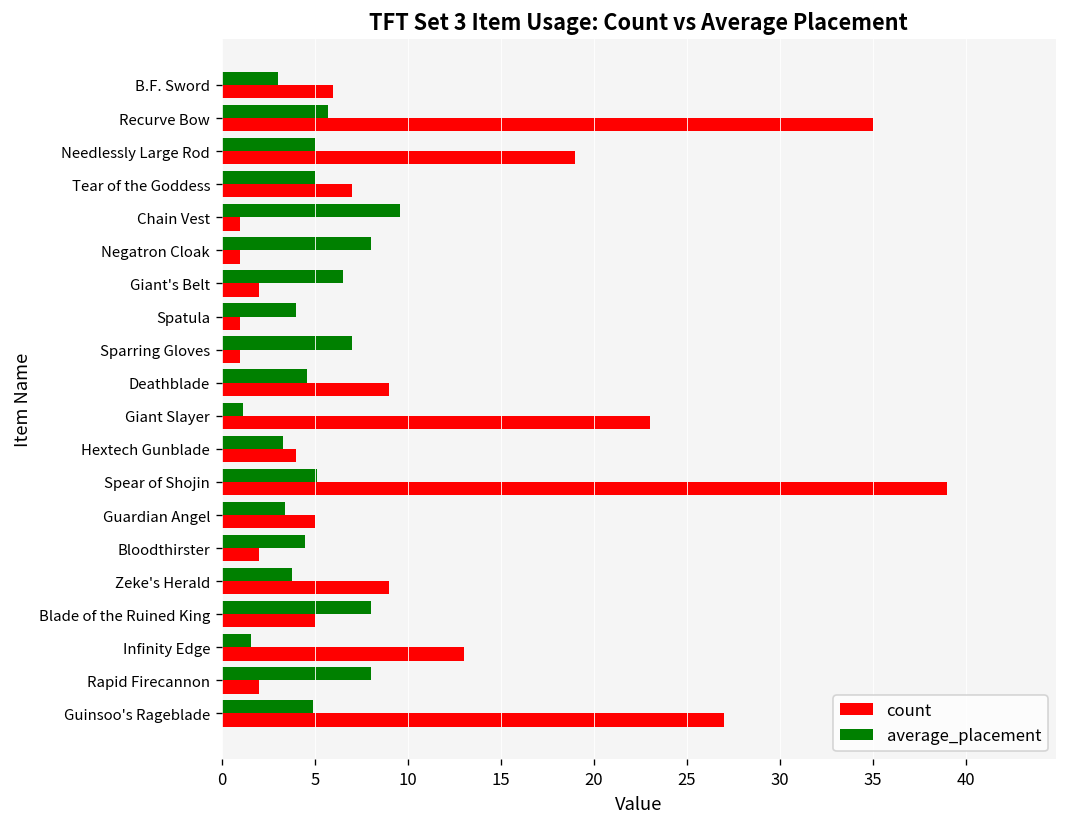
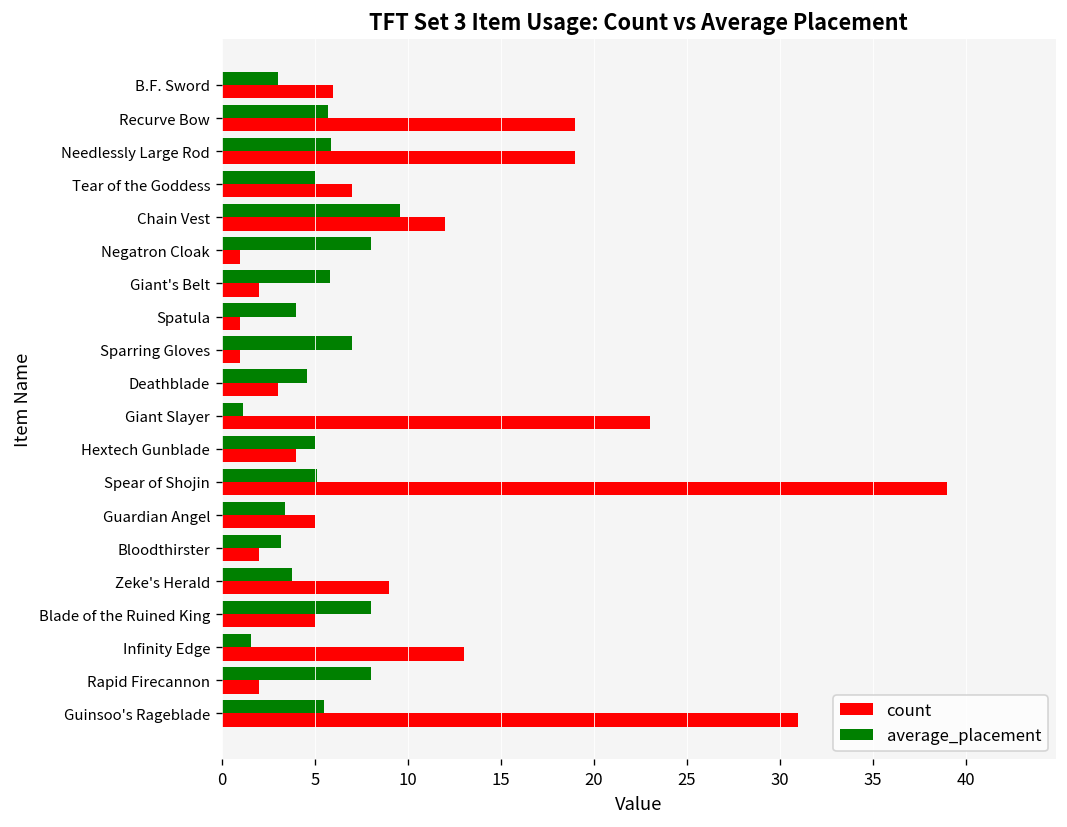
  {
    "count": {
      "B.F. Sword": 6,
-     "Recurve Bow": 35,
+     "Recurve Bow": 19,
      "Needlessly Large Rod": 19,
      "Tear of the Goddess": 7,
-     "Chain Vest": 1,
+     "Chain Vest": 12,
      "Negatron Cloak": 1,
      "Giant's Belt": 2,
      "Spatula": 1,
      "Sparring Gloves": 1,
-     "Deathblade": 9,
+     "Deathblade": 3,
      "Giant Slayer": 23,
      "Hextech Gunblade": 4,
      "Spear of Shojin": 39,
      "Guardian Angel": 5,
      "Bloodthirster": 2,
      "Zeke's Herald": 9,
      "Blade of the Ruined King": 5,
      "Infinity Edge": 13,
      "Rapid Firecannon": 2,
-     "Guinsoo's Rageblade": 27
+     "Guinsoo's Rageblade": 31
    },
    "average_placement": {
      "B.F. Sword": 3.0,
      "Recurve Bow": 5.7,
-     "Needlessly Large Rod": 5.0,
+     "Needlessly Large Rod": 5.9,
      "Tear of the Goddess": 5.0,
      "Chain Vest": 9.6,
      "Negatron Cloak": 8.0,
-     "Giant's Belt": 6.5,
+     "Giant's Belt": 5.8,
      "Spatula": 4.0,
      "Sparring Gloves": 7.0,
      "Deathblade": 4.6,
      "Giant Slayer": 1.2,
-     "Hextech Gunblade": 3.3,
+     "Hextech Gunblade": 5.0,
      "Spear of Shojin": 5.1,
      "Guardian Angel": 3.4,
-     "Bloodthirster": 4.5,
+     "Bloodthirster": 3.2,
      "Zeke's Herald": 3.8,
      "Blade of the Ruined King": 8.0,
      "Infinity Edge": 1.6,
      "Rapid Firecannon": 8.0,
-     "Guinsoo's Rageblade": 4.9
+     "Guinsoo's Rageblade": 5.5
    }
  }
